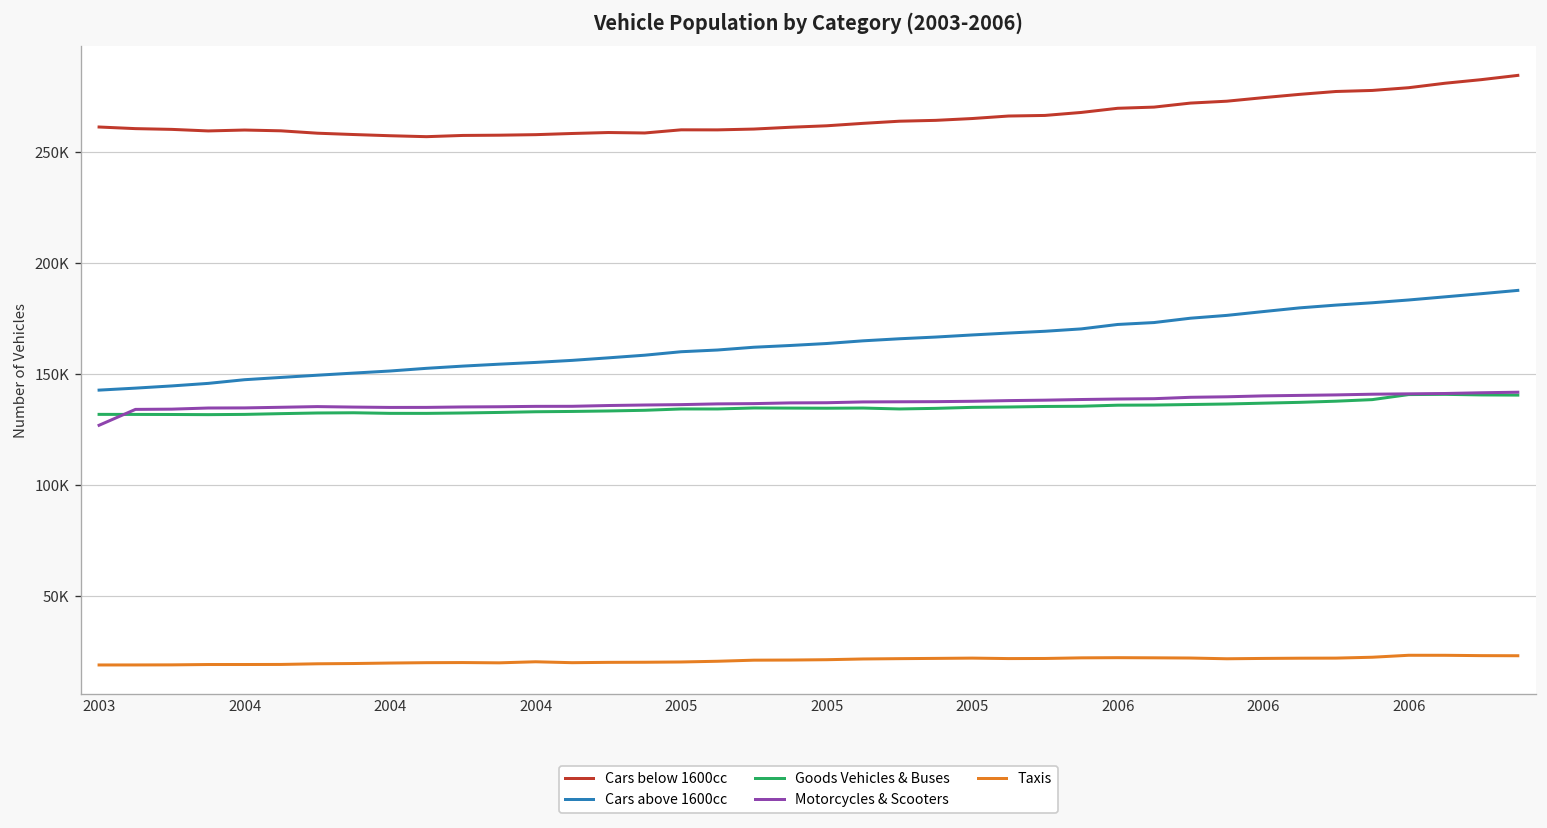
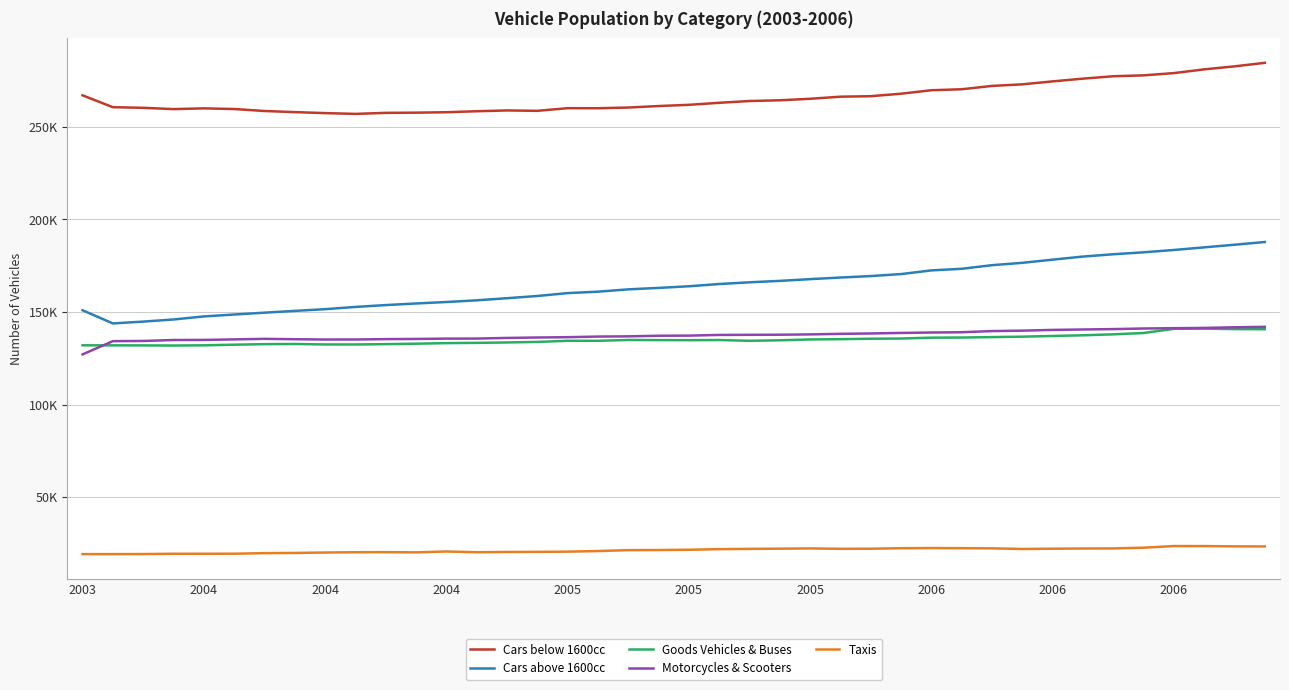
  {
    "Cars below 1600cc": {
-     "2003": 261000
+     "2003": 267000
    },
    "Cars above 1600cc": {
-     "2003": 143000
+     "2003": 151000
    },
    "Goods Vehicles & Buses": {
      "2003": 132000
    },
    "Motorcycles & Scooters": {
      "2003": 127000
    },
    "Taxis": {
      "2003": 19000
    }
  }
